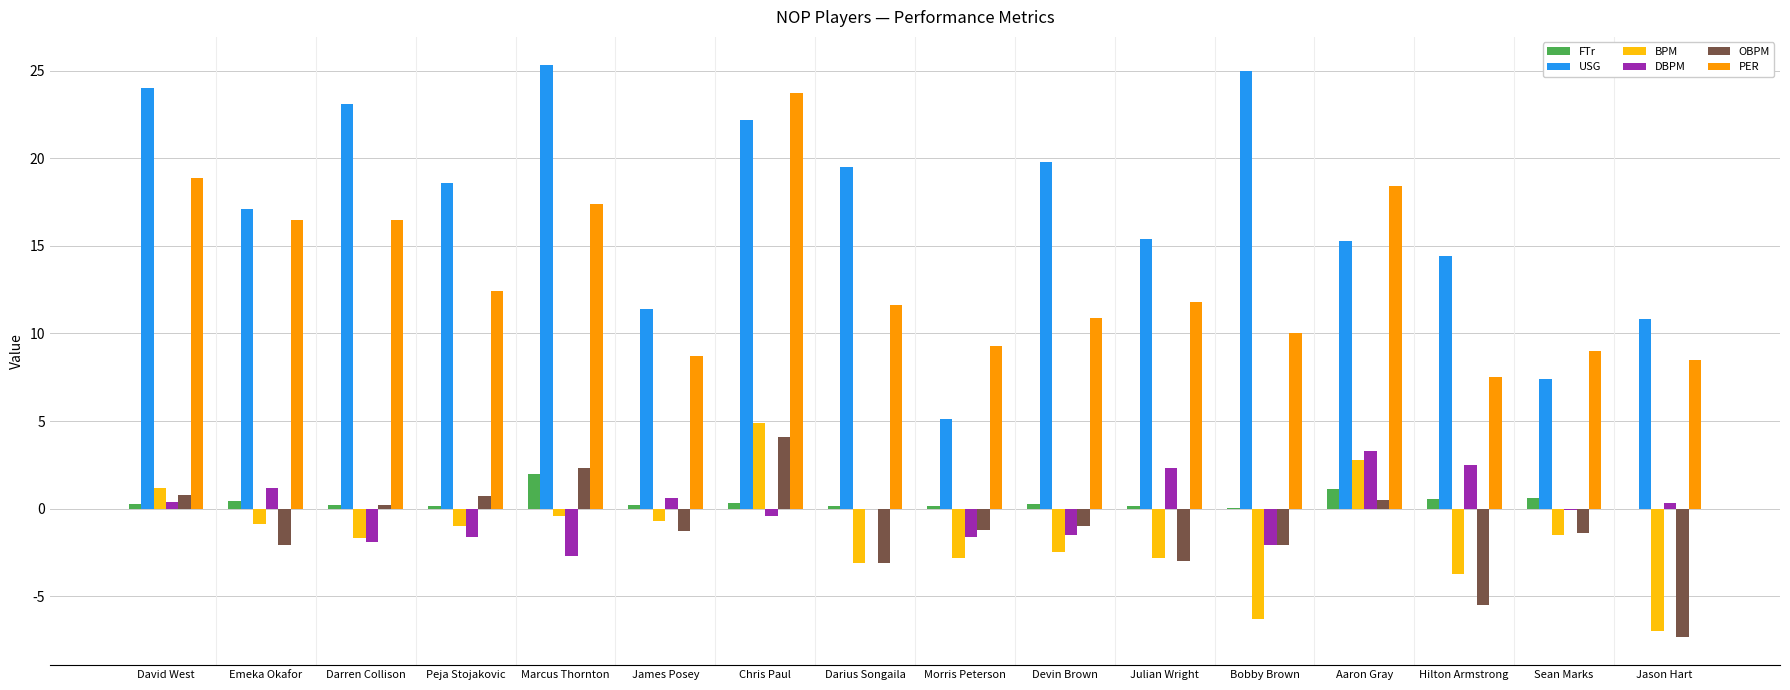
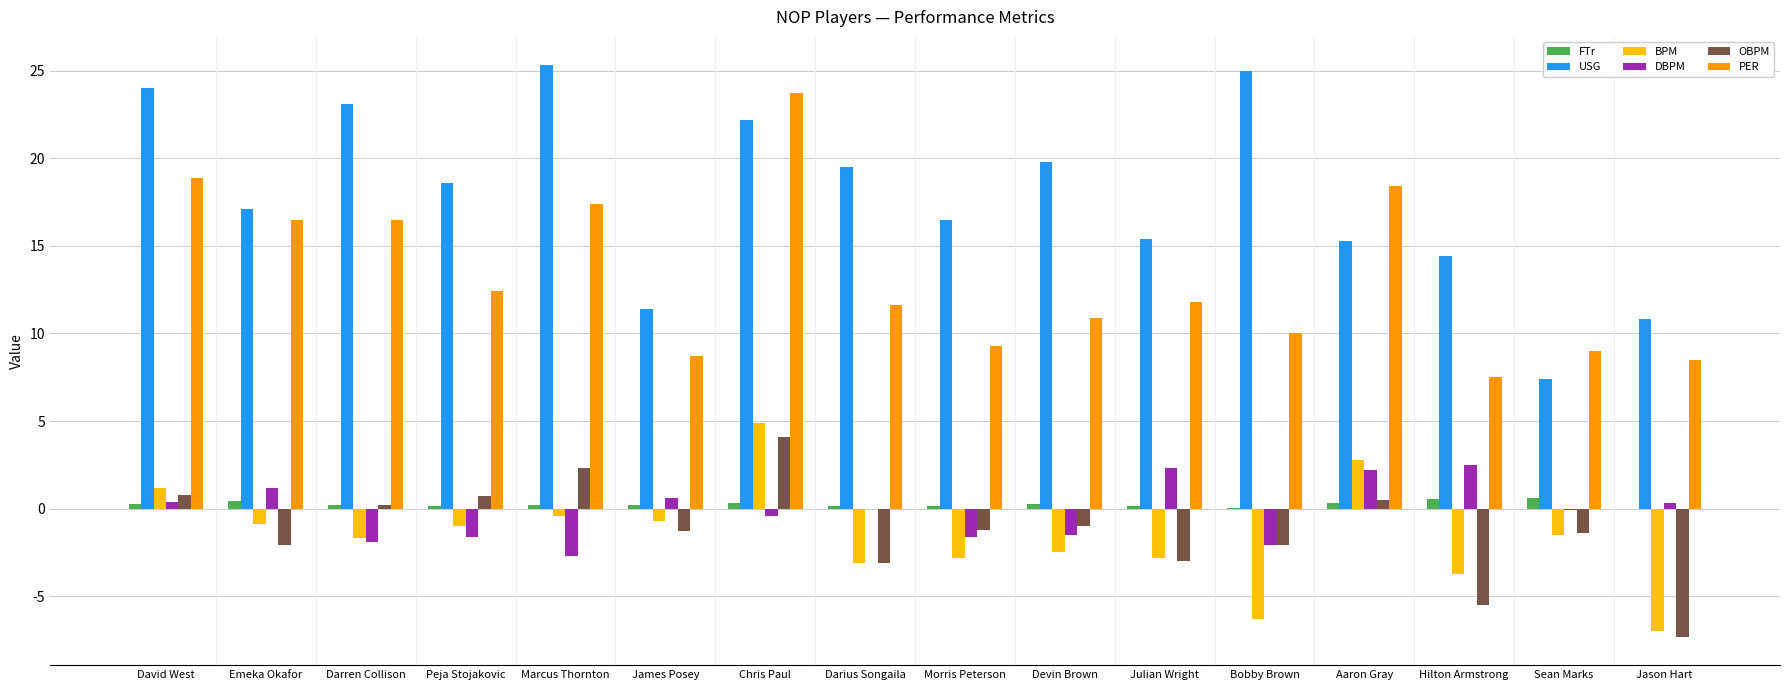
  {
    "FTr": {
      "David West": 0.3,
      "Emeka Okafor": 0.4,
      "Darren Collison": 0.2,
      "Peja Stojakovic": 0.2,
-     "Marcus Thornton": 2.0,
+     "Marcus Thornton": 0.2,
      "James Posey": 0.2,
      "Chris Paul": 0.3,
      "Darius Songaila": 0.2,
      "Morris Peterson": 0.2,
      "Devin Brown": 0.3,
      "Julian Wright": 0.2,
-     "Aaron Gray": 1.1,
+     "Aaron Gray": 0.3,
      "Hilton Armstrong": 0.6,
      "Sean Marks": 0.6,
      "Jason Hart": 0.0
    },
    "USG": {
      "David West": 24.0,
      "Emeka Okafor": 17.1,
      "Darren Collison": 23.1,
      "Peja Stojakovic": 18.6,
      "Marcus Thornton": 25.3,
      "James Posey": 11.4,
      "Chris Paul": 22.2,
      "Darius Songaila": 19.5,
-     "Morris Peterson": 5.1,
+     "Morris Peterson": 16.5,
      "Devin Brown": 19.8,
      "Julian Wright": 15.4,
      "Bobby Brown": 25.0,
      "Aaron Gray": 15.3,
      "Hilton Armstrong": 14.4,
      "Sean Marks": 7.4,
      "Jason Hart": 10.8
    },
    "DBPM": {
      "David West": 0.4,
      "Emeka Okafor": 1.2,
      "Darren Collison": -1.9,
      "Peja Stojakovic": -1.6,
      "Marcus Thornton": -2.7,
      "James Posey": 0.6,
      "Chris Paul": -0.4,
      "Darius Songaila": 0.0,
      "Morris Peterson": -1.6,
      "Devin Brown": -1.5,
      "Julian Wright": 2.3,
      "Bobby Brown": -2.1,
-     "Aaron Gray": 3.3,
+     "Aaron Gray": 2.2,
      "Hilton Armstrong": 2.5,
      "Jason Hart": 0.3
    },
    "OBPM": {
      "David West": 0.8,
      "Emeka Okafor": -2.1,
      "Darren Collison": 0.2,
      "Peja Stojakovic": 0.7,
      "Marcus Thornton": 2.3,
      "James Posey": -1.3,
      "Chris Paul": 4.1,
      "Darius Songaila": -3.1,
      "Morris Peterson": -1.2,
      "Devin Brown": -1.0,
      "Julian Wright": -3.0,
      "Bobby Brown": -2.1,
      "Aaron Gray": 0.5,
      "Hilton Armstrong": -5.5,
      "Sean Marks": -1.4,
      "Jason Hart": -7.3
    }
  }
